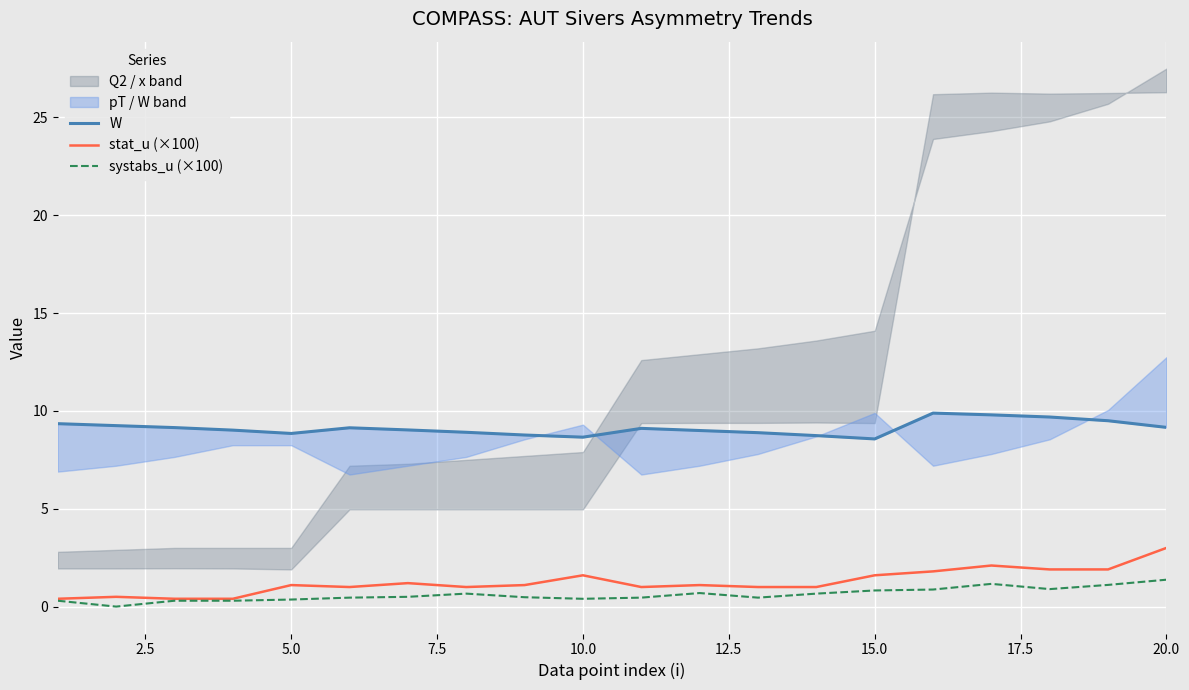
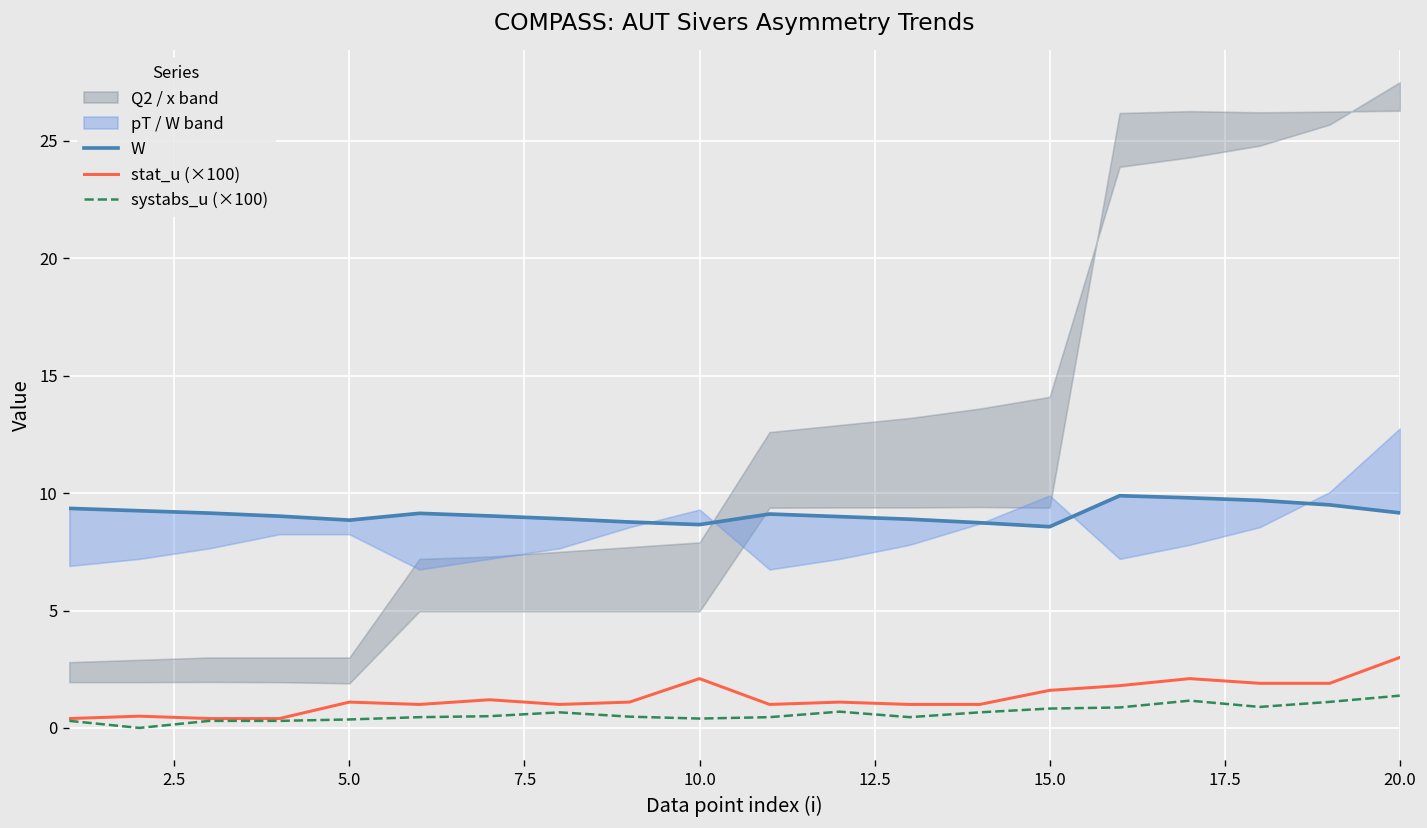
  {
    "stat_u (×100)": {
      "5.0": 1.1,
-     "10.0": 1.6,
+     "10.0": 2.1,
      "15.0": 1.6,
      "20.0": 3.0
    },
    "systabs_u (×100)": {
      "5.0": 0.4,
      "10.0": 0.4,
      "15.0": 0.8,
      "20.0": 1.4
    }
  }
